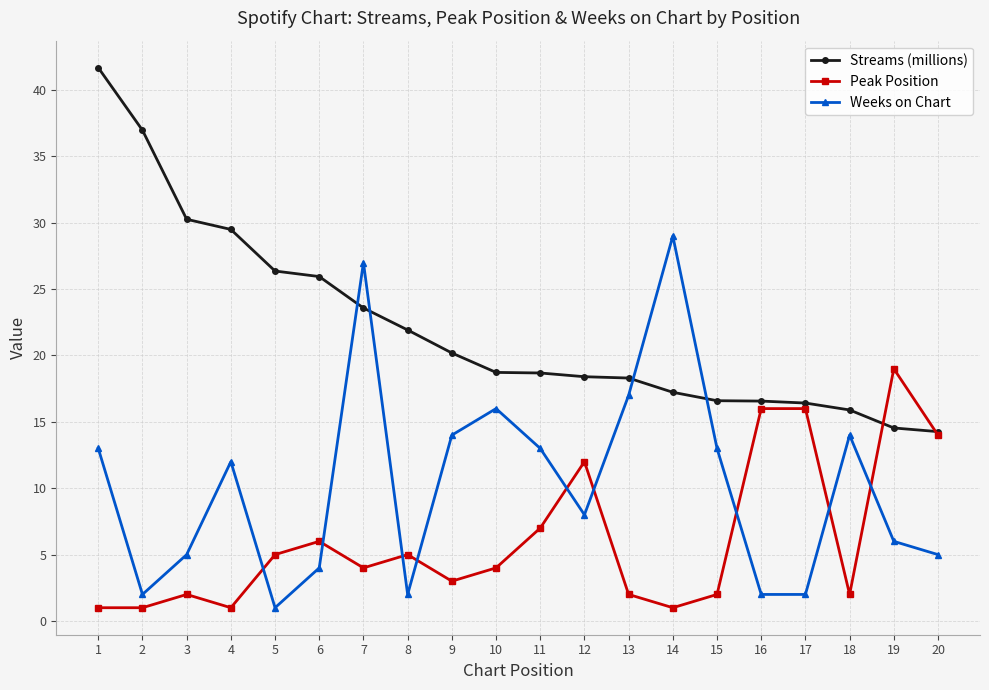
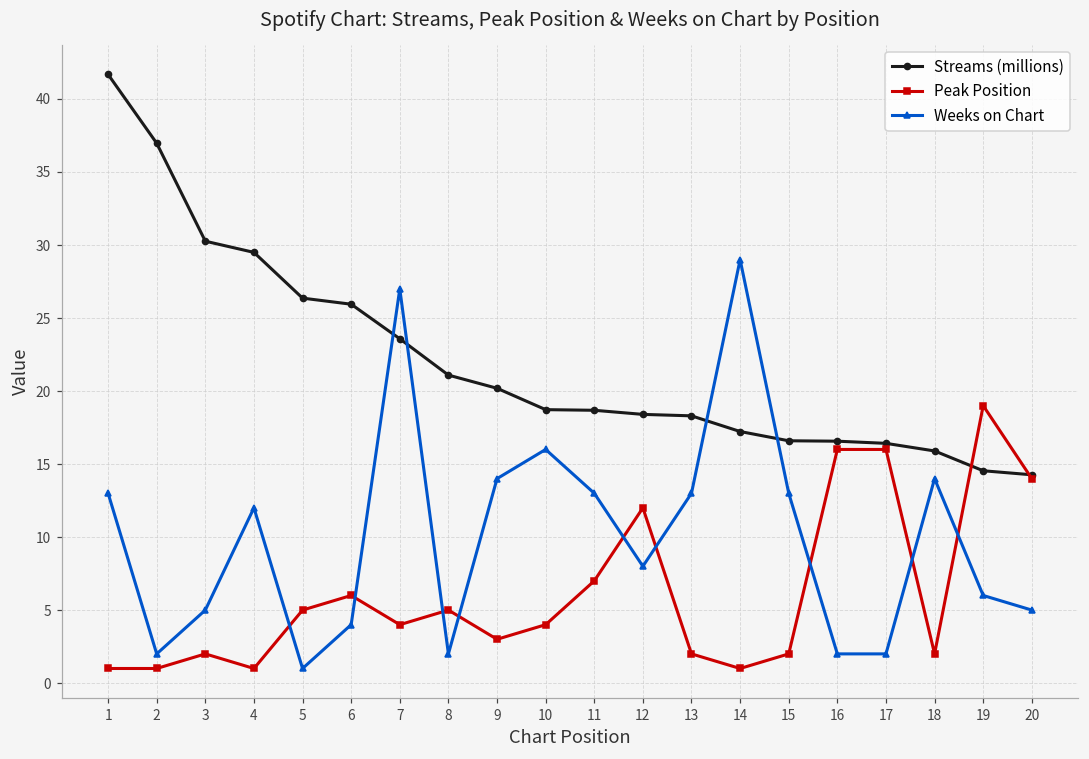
  {
    "Streams (millions)": {
      "1": 41.7,
      "2": 37.0,
      "3": 30.3,
      "4": 29.5,
      "5": 26.4,
      "6": 25.9,
      "7": 23.6,
-     "8": 21.9,
+     "8": 21.1,
      "9": 20.2,
      "10": 18.7,
      "11": 18.7,
      "12": 18.4,
      "13": 18.3,
      "14": 17.2,
      "15": 16.6,
      "16": 16.6,
      "17": 16.4,
      "18": 15.9,
      "19": 14.5,
      "20": 14.3
    },
    "Peak Position": {
      "1": 1.0,
      "2": 1.0,
      "3": 2.0,
      "4": 1.0,
      "5": 5.0,
      "6": 6.0,
      "7": 4.0,
      "8": 5.0,
      "9": 3.0,
      "10": 4.0,
      "11": 7.0,
      "12": 12.0,
      "13": 2.0,
      "14": 1.0,
      "15": 2.0,
      "16": 16.0,
      "17": 16.0,
      "18": 2.0,
      "19": 19.0,
      "20": 14.0
    },
    "Weeks on Chart": {
      "1": 13,
      "2": 2,
      "3": 5,
      "4": 12,
      "5": 1,
      "6": 4,
      "7": 27,
      "8": 2,
      "9": 14,
      "10": 16,
      "11": 13,
      "12": 8,
-     "13": 17,
+     "13": 13,
      "14": 29,
      "15": 13,
      "16": 2,
      "17": 2,
      "18": 14,
      "19": 6,
      "20": 5
    }
  }
